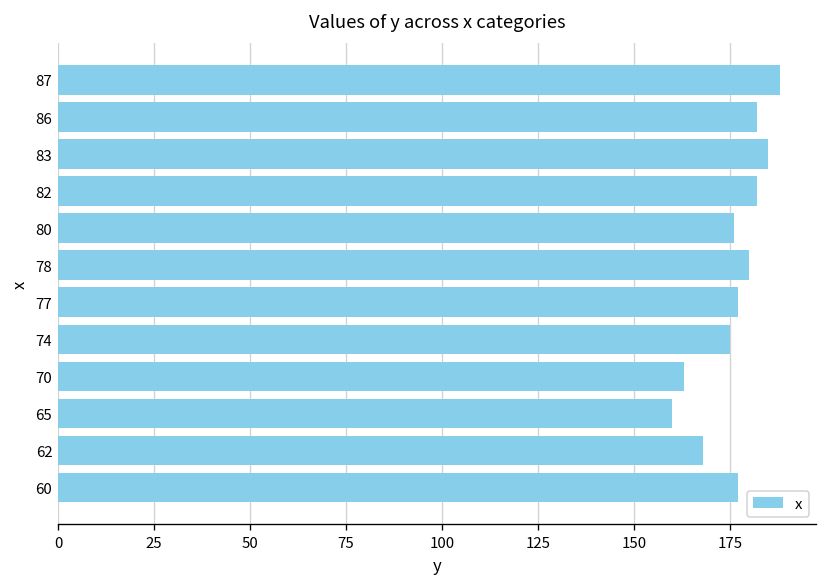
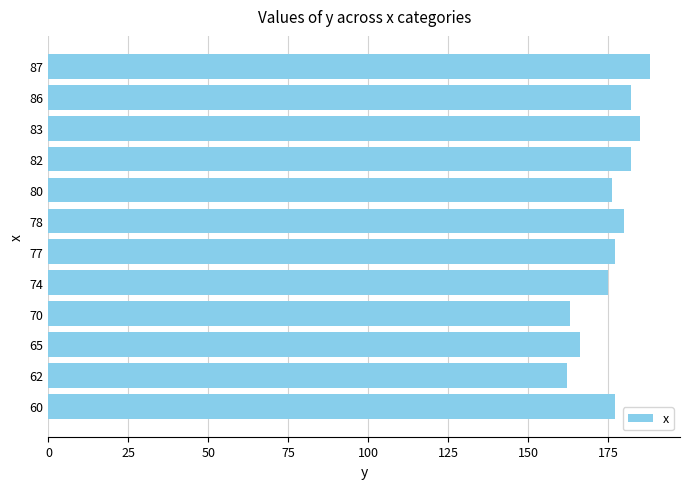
  {
    "87": 188,
    "86": 182,
    "83": 185,
    "82": 182,
    "80": 176,
    "78": 180,
    "77": 177,
    "74": 175,
    "70": 163,
-   "65": 160,
-   "62": 168,
+   "65": 166,
+   "62": 162,
    "60": 177
  }
